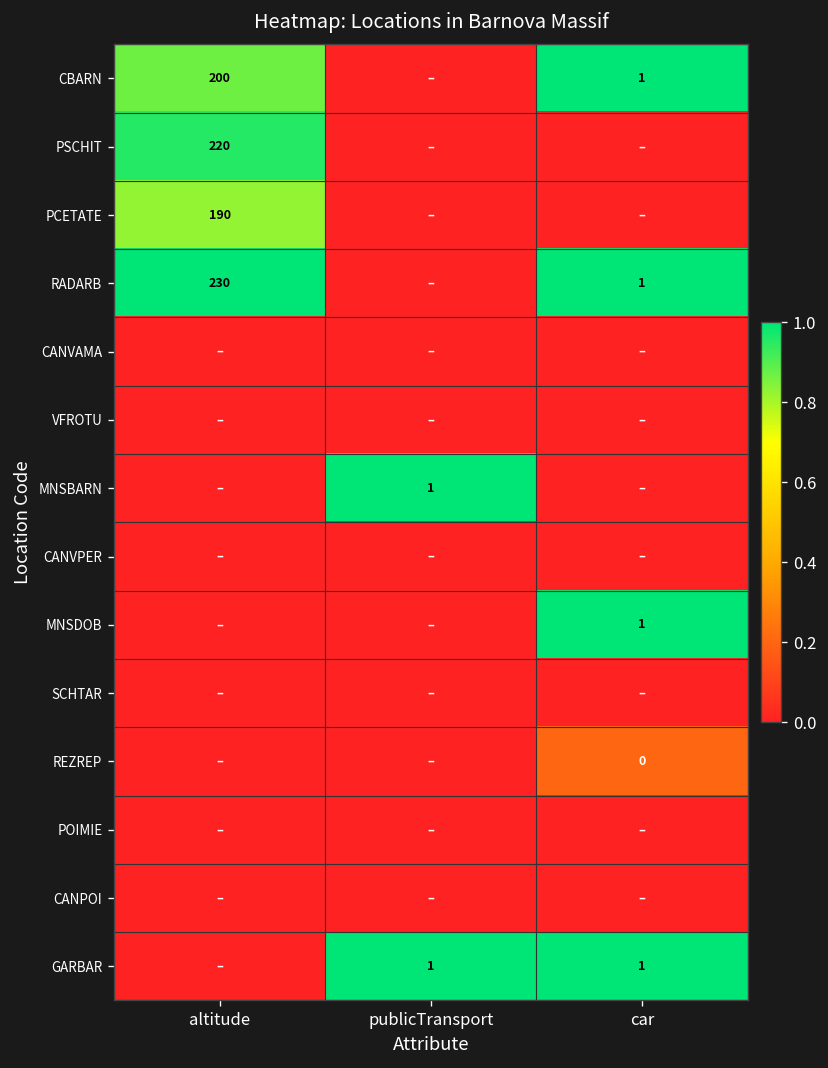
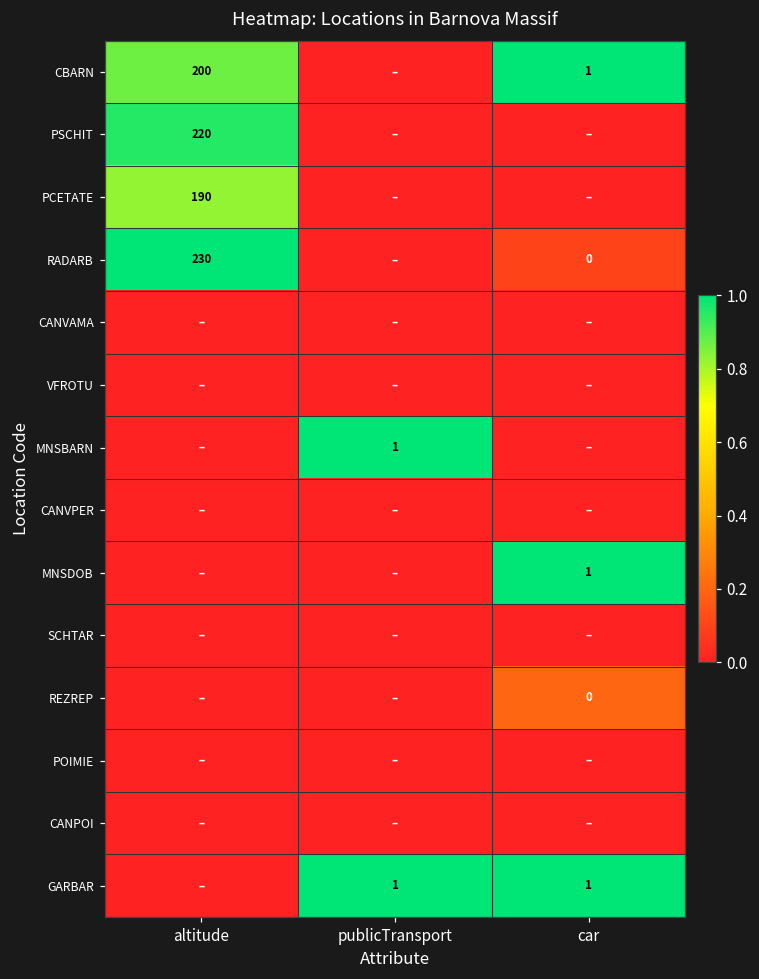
  {
    "CBARN": {
      "altitude": 200,
      "car": 1
    },
    "PSCHIT": {
      "altitude": 220
    },
    "PCETATE": {
      "altitude": 190
    },
    "RADARB": {
      "altitude": 230,
-     "car": 1
+     "car": 0
    },
    "MNSBARN": {
      "publicTransport": 1
    },
    "MNSDOB": {
      "car": 1
    },
    "REZREP": {
      "car": 0
    },
    "GARBAR": {
      "publicTransport": 1,
      "car": 1
    }
  }
